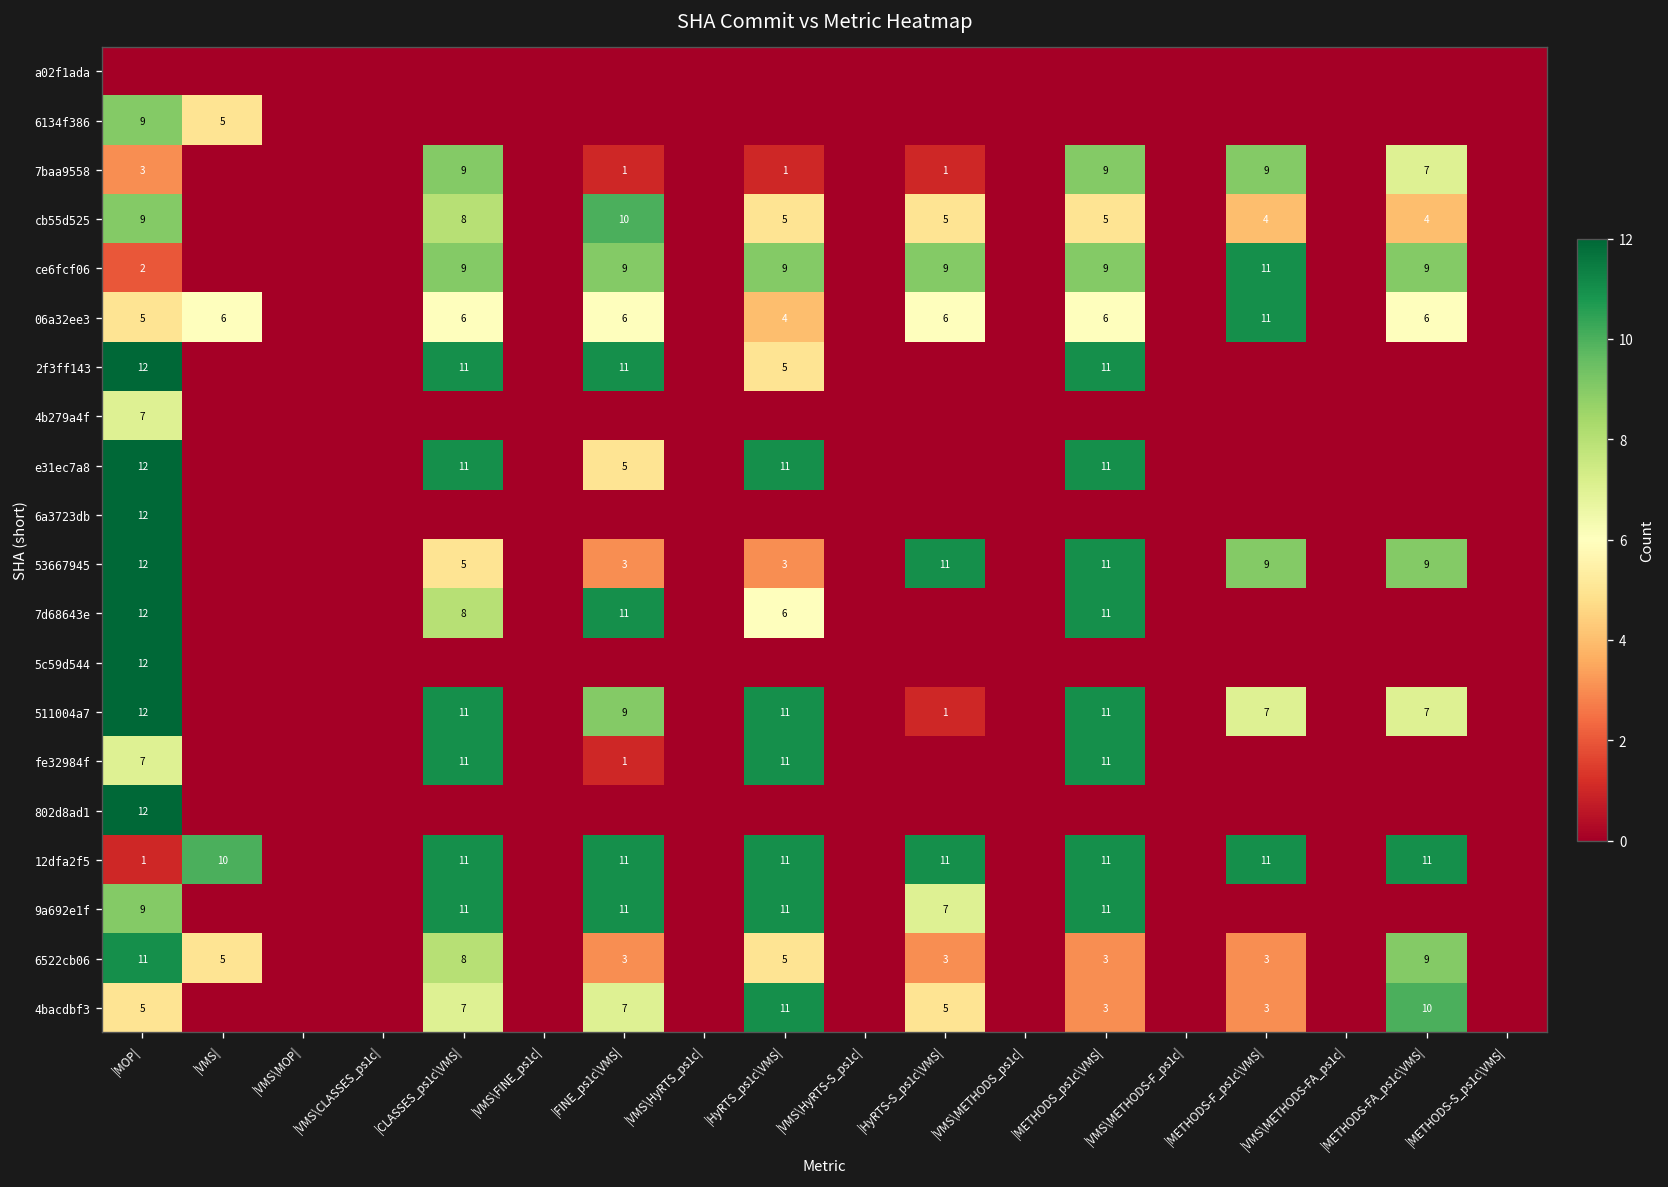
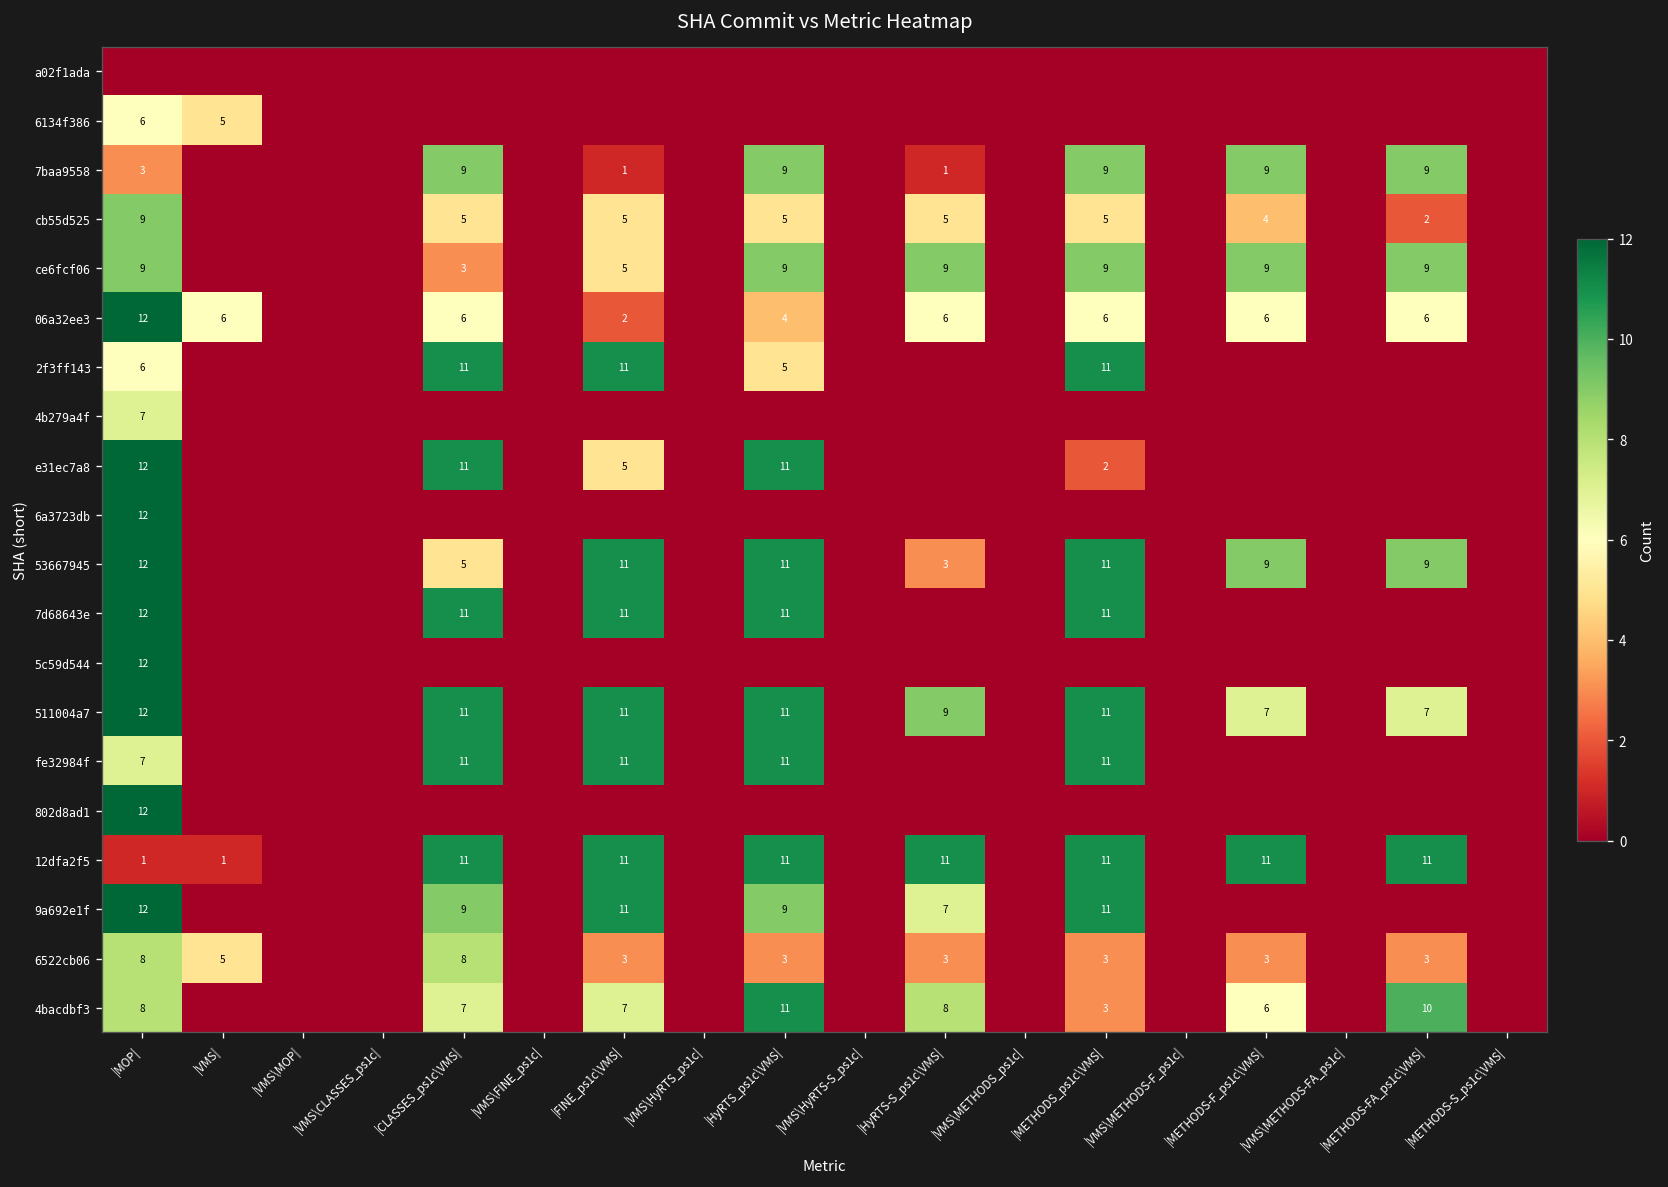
  {
    "6134f386": {
-     "|MOP|": 9,
+     "|MOP|": 6,
      "|VMS|": 5
    },
    "7baa9558": {
      "|MOP|": 3,
      "|CLASSES_ps1c\\VMS|": 9,
      "|FINE_ps1c\\VMS|": 1,
-     "|HyRTS_ps1c\\VMS|": 1,
+     "|HyRTS_ps1c\\VMS|": 9,
      "|HyRTS-S_ps1c\\VMS|": 1,
      "|METHODS_ps1c\\VMS|": 9,
      "|METHODS-F_ps1c\\VMS|": 9,
-     "|METHODS-FA_ps1c\\VMS|": 7
+     "|METHODS-FA_ps1c\\VMS|": 9
    },
    "cb55d525": {
      "|MOP|": 9,
-     "|CLASSES_ps1c\\VMS|": 8,
-     "|FINE_ps1c\\VMS|": 10,
+     "|CLASSES_ps1c\\VMS|": 5,
+     "|FINE_ps1c\\VMS|": 5,
      "|HyRTS_ps1c\\VMS|": 5,
      "|HyRTS-S_ps1c\\VMS|": 5,
      "|METHODS_ps1c\\VMS|": 5,
      "|METHODS-F_ps1c\\VMS|": 4,
-     "|METHODS-FA_ps1c\\VMS|": 4
+     "|METHODS-FA_ps1c\\VMS|": 2
    },
    "ce6fcf06": {
-     "|MOP|": 2,
-     "|CLASSES_ps1c\\VMS|": 9,
-     "|FINE_ps1c\\VMS|": 9,
+     "|MOP|": 9,
+     "|CLASSES_ps1c\\VMS|": 3,
+     "|FINE_ps1c\\VMS|": 5,
      "|HyRTS_ps1c\\VMS|": 9,
      "|HyRTS-S_ps1c\\VMS|": 9,
      "|METHODS_ps1c\\VMS|": 9,
-     "|METHODS-F_ps1c\\VMS|": 11,
+     "|METHODS-F_ps1c\\VMS|": 9,
      "|METHODS-FA_ps1c\\VMS|": 9
    },
    "06a32ee3": {
-     "|MOP|": 5,
+     "|MOP|": 12,
      "|VMS|": 6,
      "|CLASSES_ps1c\\VMS|": 6,
-     "|FINE_ps1c\\VMS|": 6,
+     "|FINE_ps1c\\VMS|": 2,
      "|HyRTS_ps1c\\VMS|": 4,
      "|HyRTS-S_ps1c\\VMS|": 6,
      "|METHODS_ps1c\\VMS|": 6,
-     "|METHODS-F_ps1c\\VMS|": 11,
+     "|METHODS-F_ps1c\\VMS|": 6,
      "|METHODS-FA_ps1c\\VMS|": 6
    },
    "2f3ff143": {
-     "|MOP|": 12,
+     "|MOP|": 6,
      "|CLASSES_ps1c\\VMS|": 11,
      "|FINE_ps1c\\VMS|": 11,
      "|HyRTS_ps1c\\VMS|": 5,
      "|METHODS_ps1c\\VMS|": 11
    },
    "4b279a4f": {
      "|MOP|": 7
    },
    "e31ec7a8": {
      "|MOP|": 12,
      "|CLASSES_ps1c\\VMS|": 11,
      "|FINE_ps1c\\VMS|": 5,
      "|HyRTS_ps1c\\VMS|": 11,
-     "|METHODS_ps1c\\VMS|": 11
+     "|METHODS_ps1c\\VMS|": 2
    },
    "6a3723db": {
      "|MOP|": 12
    },
    "53667945": {
      "|MOP|": 12,
      "|CLASSES_ps1c\\VMS|": 5,
-     "|FINE_ps1c\\VMS|": 3,
-     "|HyRTS_ps1c\\VMS|": 3,
-     "|HyRTS-S_ps1c\\VMS|": 11,
+     "|FINE_ps1c\\VMS|": 11,
+     "|HyRTS_ps1c\\VMS|": 11,
+     "|HyRTS-S_ps1c\\VMS|": 3,
      "|METHODS_ps1c\\VMS|": 11,
      "|METHODS-F_ps1c\\VMS|": 9,
      "|METHODS-FA_ps1c\\VMS|": 9
    },
    "7d68643e": {
      "|MOP|": 12,
-     "|CLASSES_ps1c\\VMS|": 8,
+     "|CLASSES_ps1c\\VMS|": 11,
      "|FINE_ps1c\\VMS|": 11,
-     "|HyRTS_ps1c\\VMS|": 6,
+     "|HyRTS_ps1c\\VMS|": 11,
      "|METHODS_ps1c\\VMS|": 11
    },
    "5c59d544": {
      "|MOP|": 12
    },
    "511004a7": {
      "|MOP|": 12,
      "|CLASSES_ps1c\\VMS|": 11,
-     "|FINE_ps1c\\VMS|": 9,
+     "|FINE_ps1c\\VMS|": 11,
      "|HyRTS_ps1c\\VMS|": 11,
-     "|HyRTS-S_ps1c\\VMS|": 1,
+     "|HyRTS-S_ps1c\\VMS|": 9,
      "|METHODS_ps1c\\VMS|": 11,
      "|METHODS-F_ps1c\\VMS|": 7,
      "|METHODS-FA_ps1c\\VMS|": 7
    },
    "fe32984f": {
      "|MOP|": 7,
      "|CLASSES_ps1c\\VMS|": 11,
-     "|FINE_ps1c\\VMS|": 1,
+     "|FINE_ps1c\\VMS|": 11,
      "|HyRTS_ps1c\\VMS|": 11,
      "|METHODS_ps1c\\VMS|": 11
    },
    "802d8ad1": {
      "|MOP|": 12
    },
    "12dfa2f5": {
      "|MOP|": 1,
-     "|VMS|": 10,
+     "|VMS|": 1,
      "|CLASSES_ps1c\\VMS|": 11,
      "|FINE_ps1c\\VMS|": 11,
      "|HyRTS_ps1c\\VMS|": 11,
      "|HyRTS-S_ps1c\\VMS|": 11,
      "|METHODS_ps1c\\VMS|": 11,
      "|METHODS-F_ps1c\\VMS|": 11,
      "|METHODS-FA_ps1c\\VMS|": 11
    },
    "9a692e1f": {
-     "|MOP|": 9,
-     "|CLASSES_ps1c\\VMS|": 11,
+     "|MOP|": 12,
+     "|CLASSES_ps1c\\VMS|": 9,
      "|FINE_ps1c\\VMS|": 11,
-     "|HyRTS_ps1c\\VMS|": 11,
+     "|HyRTS_ps1c\\VMS|": 9,
      "|HyRTS-S_ps1c\\VMS|": 7,
      "|METHODS_ps1c\\VMS|": 11
    },
    "6522cb06": {
-     "|MOP|": 11,
+     "|MOP|": 8,
      "|VMS|": 5,
      "|CLASSES_ps1c\\VMS|": 8,
      "|FINE_ps1c\\VMS|": 3,
-     "|HyRTS_ps1c\\VMS|": 5,
+     "|HyRTS_ps1c\\VMS|": 3,
      "|HyRTS-S_ps1c\\VMS|": 3,
      "|METHODS_ps1c\\VMS|": 3,
      "|METHODS-F_ps1c\\VMS|": 3,
-     "|METHODS-FA_ps1c\\VMS|": 9
+     "|METHODS-FA_ps1c\\VMS|": 3
    },
    "4bacdbf3": {
-     "|MOP|": 5,
+     "|MOP|": 8,
      "|CLASSES_ps1c\\VMS|": 7,
      "|FINE_ps1c\\VMS|": 7,
      "|HyRTS_ps1c\\VMS|": 11,
-     "|HyRTS-S_ps1c\\VMS|": 5,
+     "|HyRTS-S_ps1c\\VMS|": 8,
      "|METHODS_ps1c\\VMS|": 3,
-     "|METHODS-F_ps1c\\VMS|": 3,
+     "|METHODS-F_ps1c\\VMS|": 6,
      "|METHODS-FA_ps1c\\VMS|": 10
    }
  }
